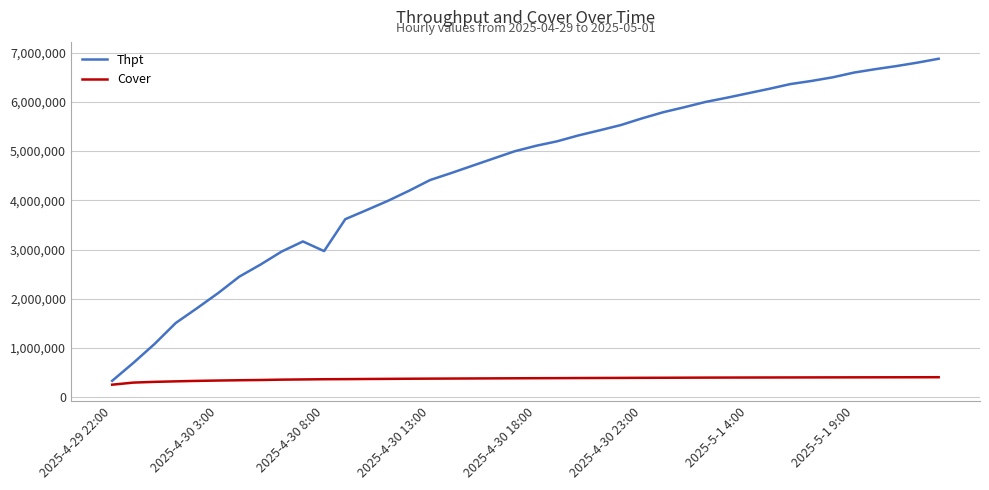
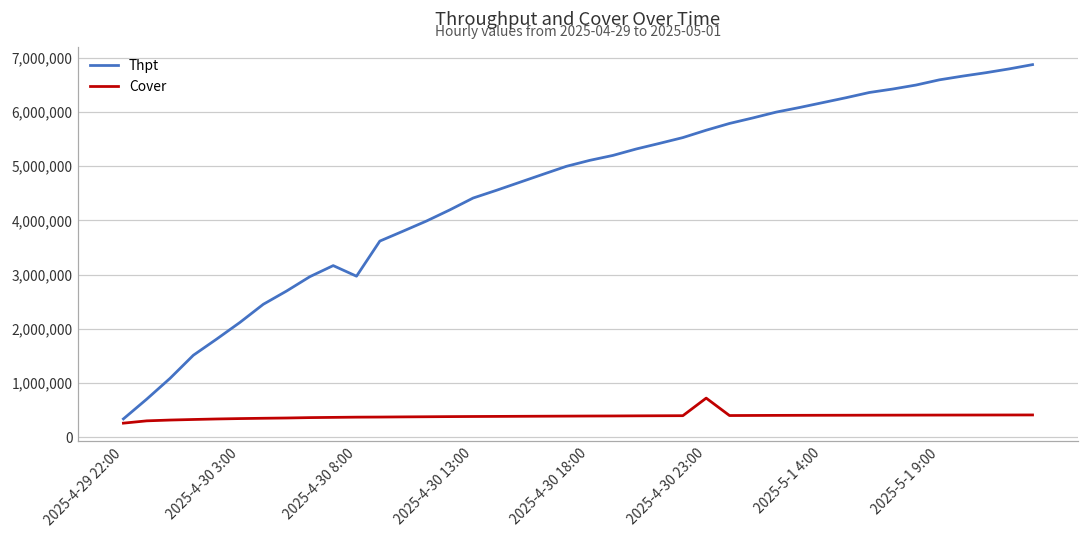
  {
    "Thpt": {
      "2025-4-29 22:00": "300,000",
      "2025-4-30 3:00": "2,100,000",
      "2025-4-30 8:00": "3,000,000",
      "2025-4-30 13:00": "4,400,000",
      "2025-4-30 18:00": "5,100,000",
      "2025-4-30 23:00": "5,700,000",
      "2025-5-1 4:00": "6,200,000",
      "2025-5-1 9:00": "6,600,000"
    },
    "Cover": {
      "2025-4-29 22:00": "300,000",
      "2025-4-30 3:00": "300,000",
      "2025-4-30 8:00": "400,000",
      "2025-4-30 13:00": "400,000",
      "2025-4-30 18:00": "400,000",
-     "2025-4-30 23:00": "400,000",
+     "2025-4-30 23:00": "700,000",
      "2025-5-1 4:00": "400,000",
      "2025-5-1 9:00": "400,000"
    }
  }
